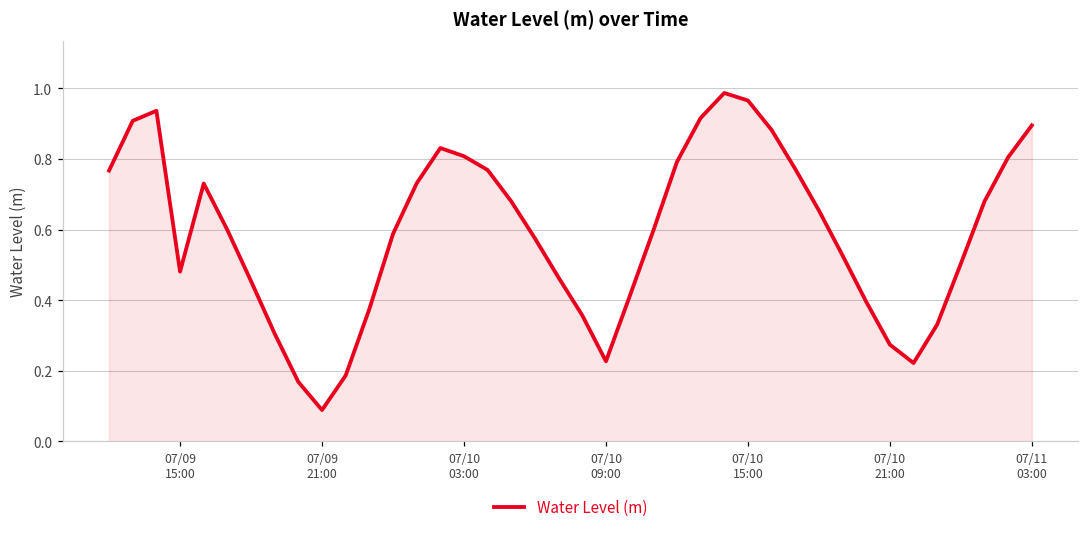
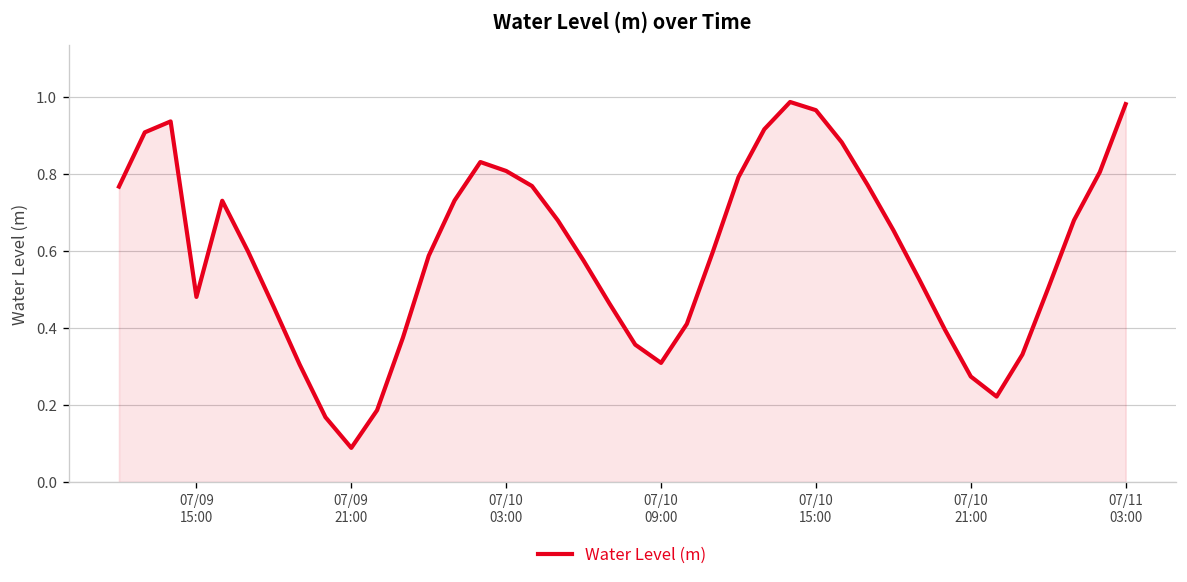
  {
    "07/09 15:00": 0.48,
    "07/09 21:00": 0.09,
    "07/10 03:00": 0.81,
-   "07/10 09:00": 0.23,
+   "07/10 09:00": 0.31,
    "07/10 15:00": 0.97,
    "07/10 21:00": 0.27,
-   "07/11 03:00": 0.90
+   "07/11 03:00": 0.98
  }
